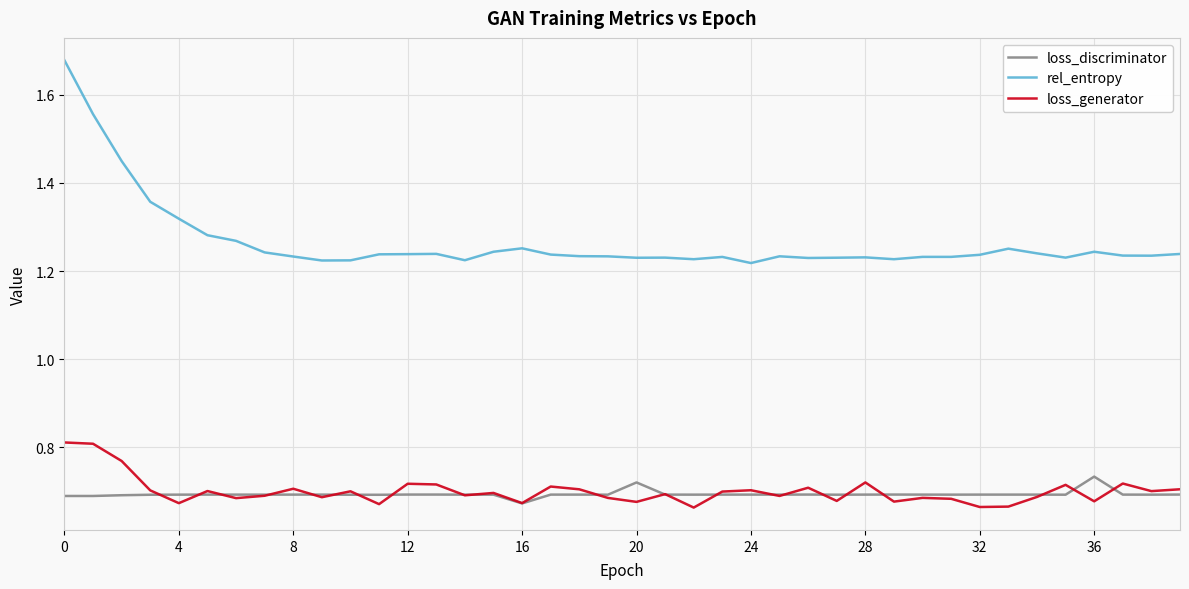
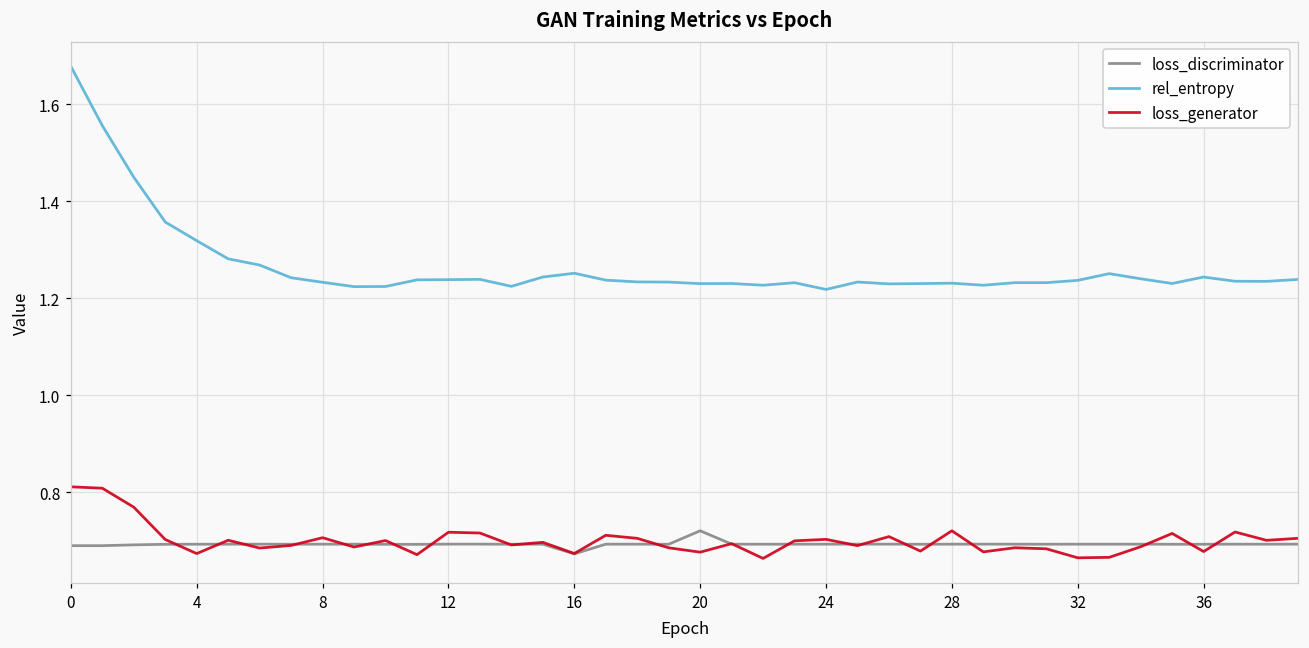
  {
    "loss_discriminator": {
      "0": 0.69,
      "4": 0.69,
      "8": 0.69,
      "12": 0.69,
      "20": 0.72,
      "24": 0.69,
      "28": 0.69,
      "32": 0.69,
-     "36": 0.73
+     "36": 0.69
    },
    "rel_entropy": {
      "0": 1.68,
      "4": 1.32,
      "8": 1.23,
      "12": 1.24,
      "16": 1.25,
      "20": 1.23,
      "24": 1.22,
      "28": 1.23,
      "32": 1.24,
      "36": 1.24
    },
    "loss_generator": {
      "0": 0.81,
      "4": 0.67,
      "8": 0.71,
      "12": 0.72,
      "20": 0.68,
      "24": 0.70,
      "28": 0.72,
      "32": 0.67,
      "36": 0.68
    }
  }
